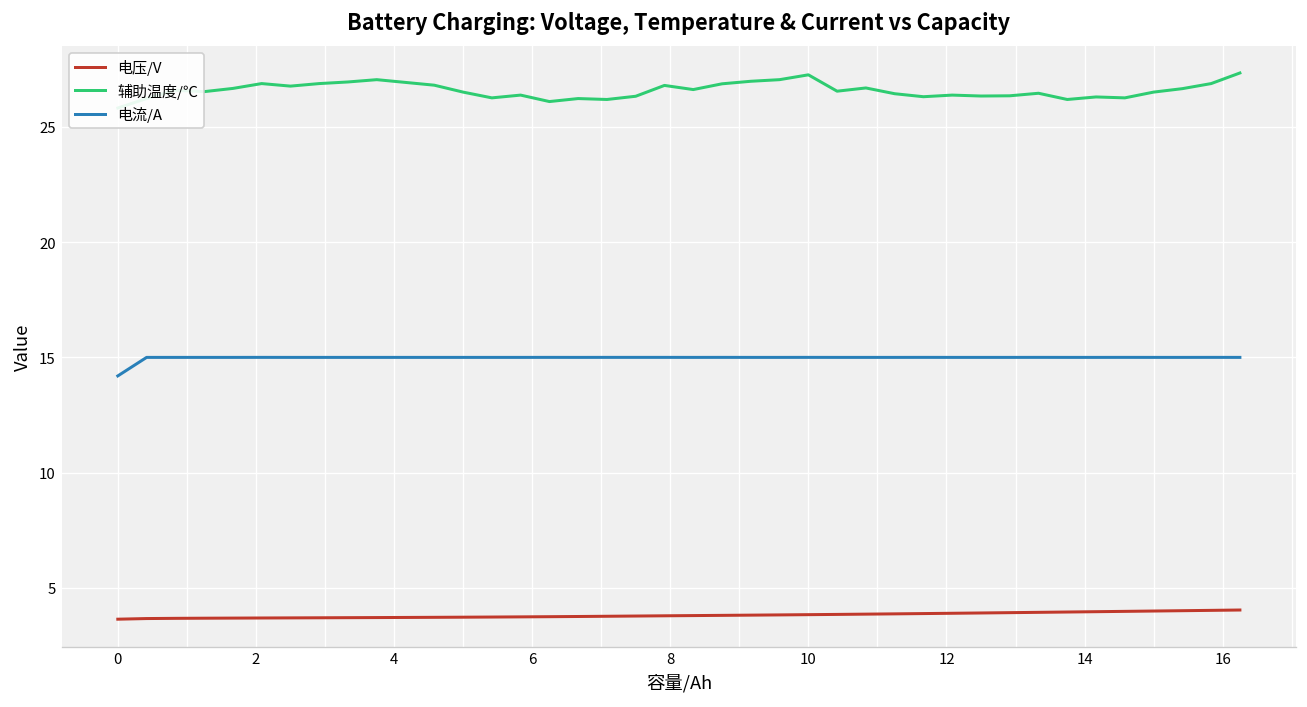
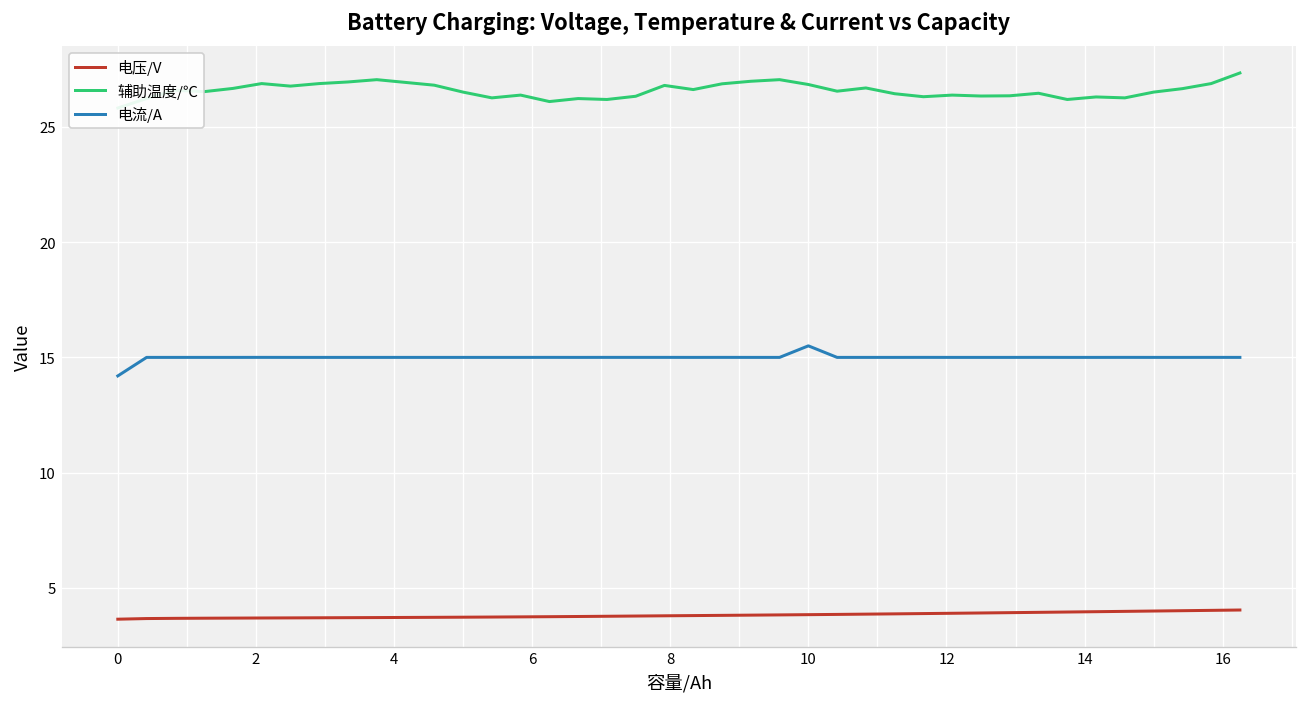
  {
    "电压/V": {
      "0": 3.6,
      "10": 3.8
    },
    "辅助温度/℃": {
-     "10": 27.3
+     "10": 26.8
    },
    "电流/A": {
      "0": 14.2,
-     "10": 15.0
+     "10": 15.5
    }
  }
